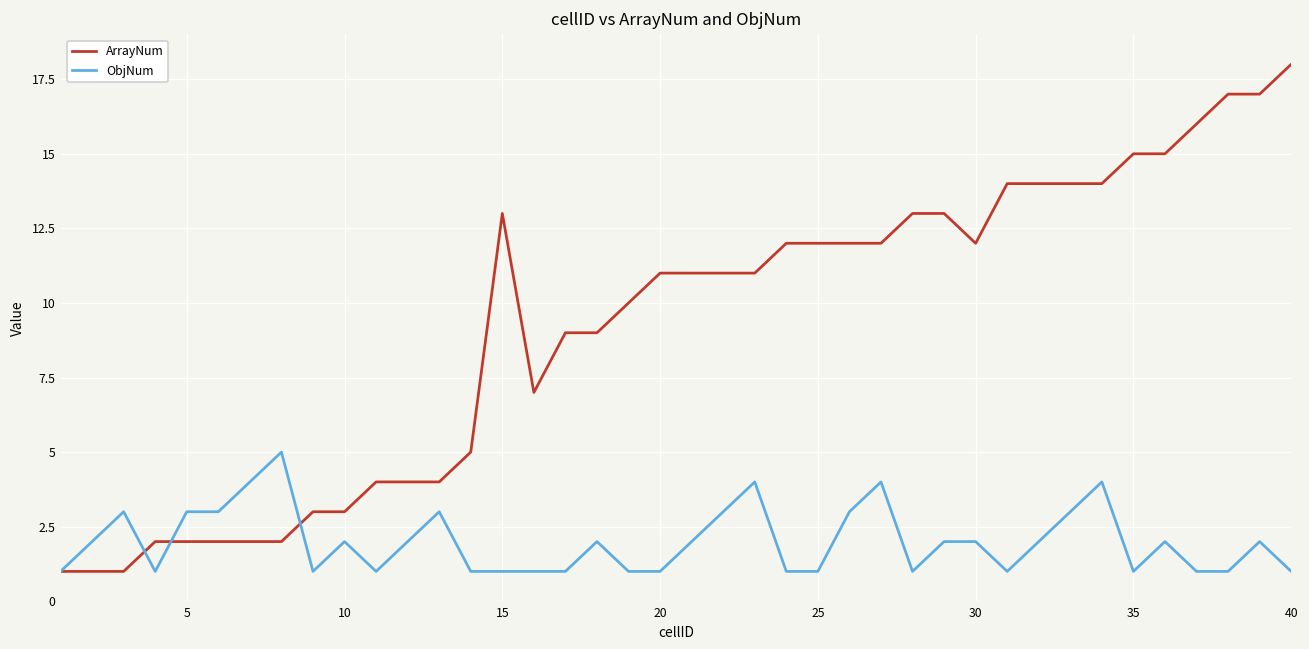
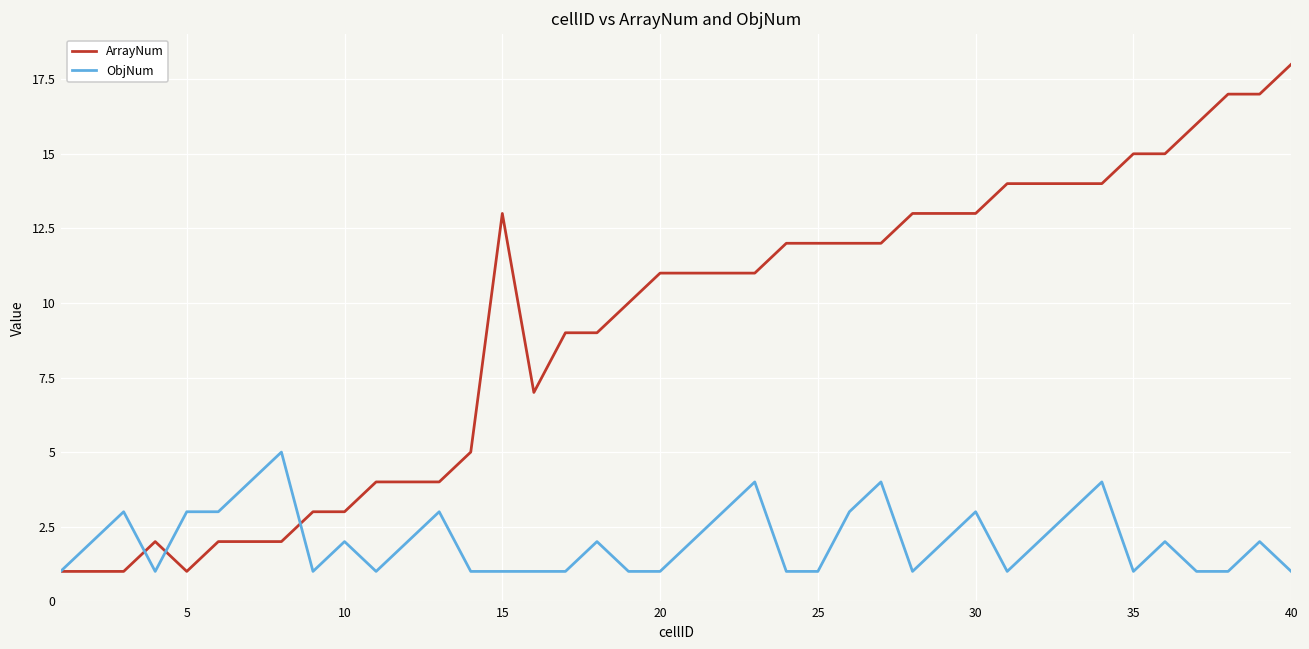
  {
    "ArrayNum": {
-     "5": 2,
+     "5": 1,
      "10": 3,
      "15": 13,
      "20": 11,
      "25": 12,
-     "30": 12,
+     "30": 13,
      "35": 15,
      "40": 18
    },
    "ObjNum": {
      "5": 3,
      "10": 2,
      "15": 1,
      "20": 1,
      "25": 1,
-     "30": 2,
+     "30": 3,
      "35": 1,
      "40": 1
    }
  }
